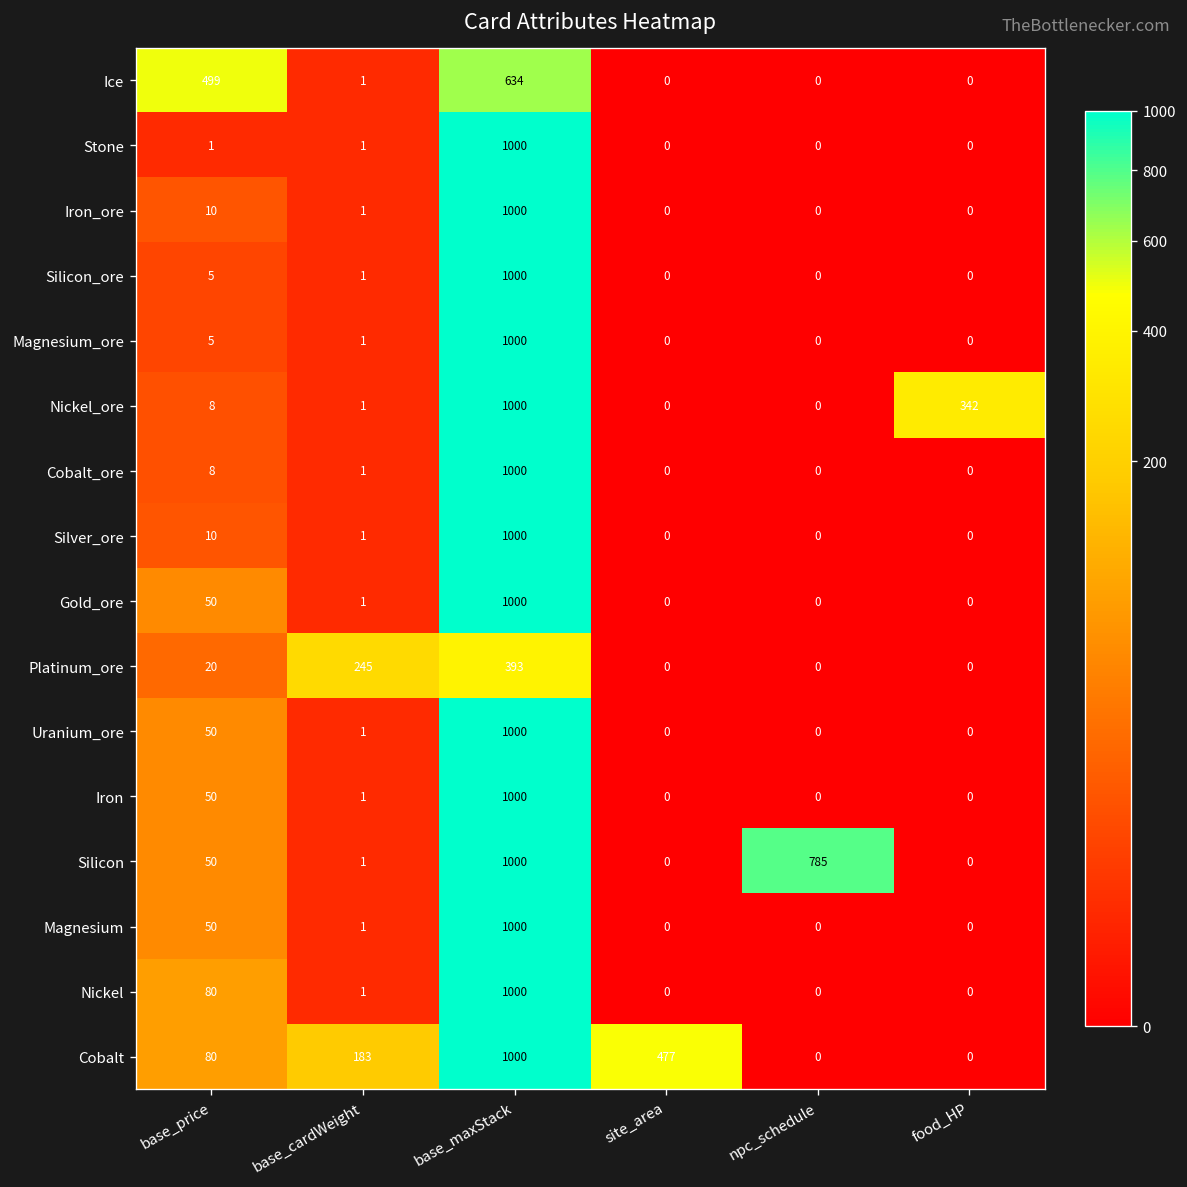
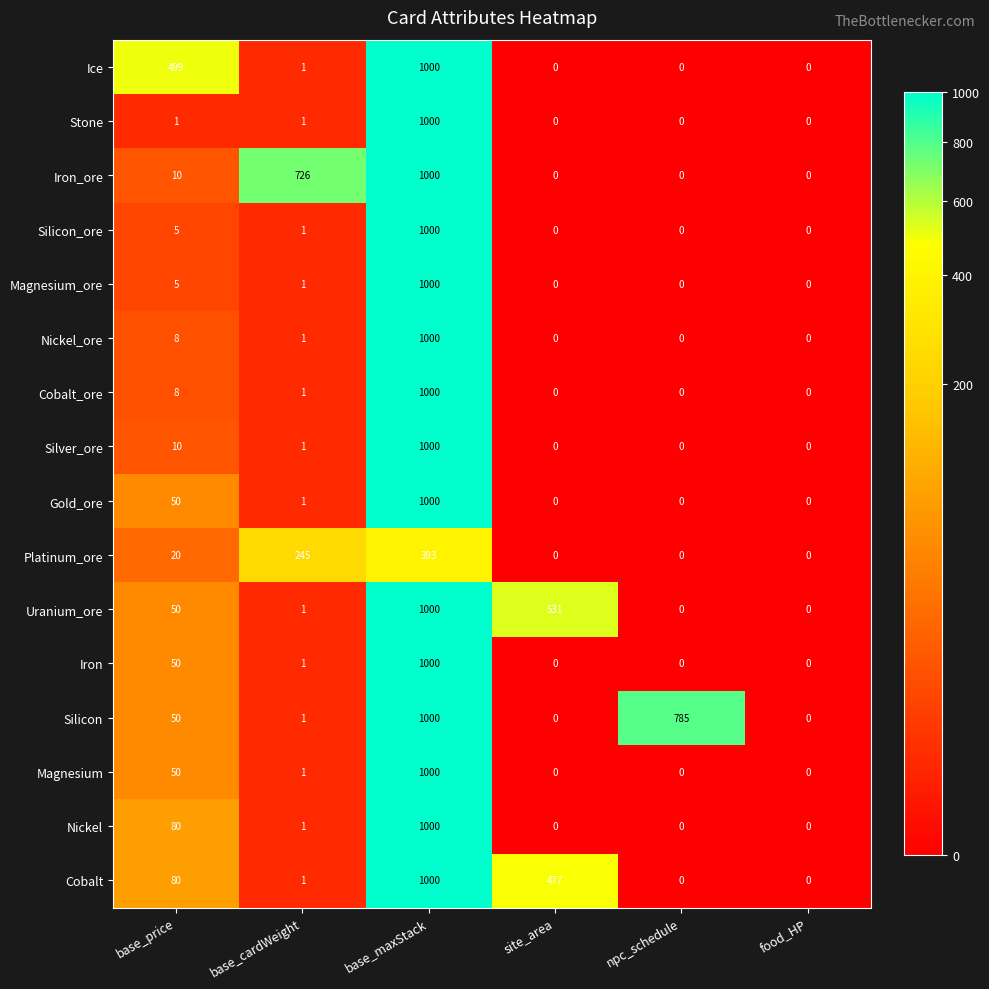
  {
    "Ice": {
      "base_price": 499,
      "base_cardWeight": 1,
-     "base_maxStack": 634,
+     "base_maxStack": 1000,
      "site_area": 0,
      "npc_schedule": 0,
      "food_HP": 0
    },
    "Stone": {
      "base_price": 1,
      "base_cardWeight": 1,
      "base_maxStack": 1000,
      "site_area": 0,
      "npc_schedule": 0,
      "food_HP": 0
    },
    "Iron_ore": {
      "base_price": 10,
-     "base_cardWeight": 1,
+     "base_cardWeight": 726,
      "base_maxStack": 1000,
      "site_area": 0,
      "npc_schedule": 0,
      "food_HP": 0
    },
    "Silicon_ore": {
      "base_price": 5,
      "base_cardWeight": 1,
      "base_maxStack": 1000,
      "site_area": 0,
      "npc_schedule": 0,
      "food_HP": 0
    },
    "Magnesium_ore": {
      "base_price": 5,
      "base_cardWeight": 1,
      "base_maxStack": 1000,
      "site_area": 0,
      "npc_schedule": 0,
      "food_HP": 0
    },
    "Nickel_ore": {
      "base_price": 8,
      "base_cardWeight": 1,
      "base_maxStack": 1000,
      "site_area": 0,
      "npc_schedule": 0,
-     "food_HP": 342
+     "food_HP": 0
    },
    "Cobalt_ore": {
      "base_price": 8,
      "base_cardWeight": 1,
      "base_maxStack": 1000,
      "site_area": 0,
      "npc_schedule": 0,
      "food_HP": 0
    },
    "Silver_ore": {
      "base_price": 10,
      "base_cardWeight": 1,
      "base_maxStack": 1000,
      "site_area": 0,
      "npc_schedule": 0,
      "food_HP": 0
    },
    "Gold_ore": {
      "base_price": 50,
      "base_cardWeight": 1,
      "base_maxStack": 1000,
      "site_area": 0,
      "npc_schedule": 0,
      "food_HP": 0
    },
    "Platinum_ore": {
      "base_price": 20,
      "base_cardWeight": 245,
      "base_maxStack": 393,
      "site_area": 0,
      "npc_schedule": 0,
      "food_HP": 0
    },
    "Uranium_ore": {
      "base_price": 50,
      "base_cardWeight": 1,
      "base_maxStack": 1000,
-     "site_area": 0,
+     "site_area": 531,
      "npc_schedule": 0,
      "food_HP": 0
    },
    "Iron": {
      "base_price": 50,
      "base_cardWeight": 1,
      "base_maxStack": 1000,
      "site_area": 0,
      "npc_schedule": 0,
      "food_HP": 0
    },
    "Silicon": {
      "base_price": 50,
      "base_cardWeight": 1,
      "base_maxStack": 1000,
      "site_area": 0,
      "npc_schedule": 785,
      "food_HP": 0
    },
    "Magnesium": {
      "base_price": 50,
      "base_cardWeight": 1,
      "base_maxStack": 1000,
      "site_area": 0,
      "npc_schedule": 0,
      "food_HP": 0
    },
    "Nickel": {
      "base_price": 80,
      "base_cardWeight": 1,
      "base_maxStack": 1000,
      "site_area": 0,
      "npc_schedule": 0,
      "food_HP": 0
    },
    "Cobalt": {
      "base_price": 80,
-     "base_cardWeight": 183,
+     "base_cardWeight": 1,
      "base_maxStack": 1000,
      "site_area": 477,
      "npc_schedule": 0,
      "food_HP": 0
    }
  }
